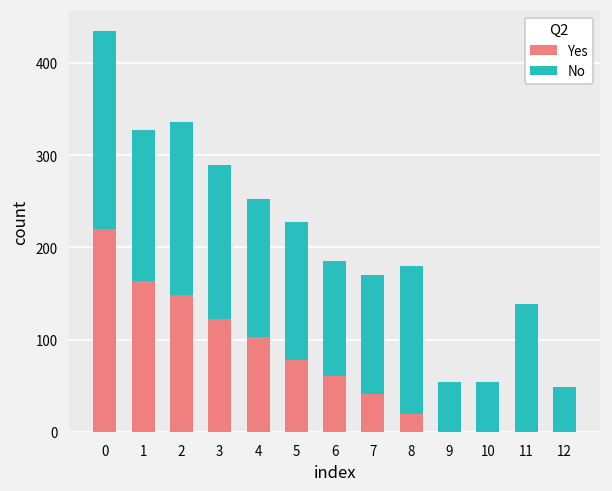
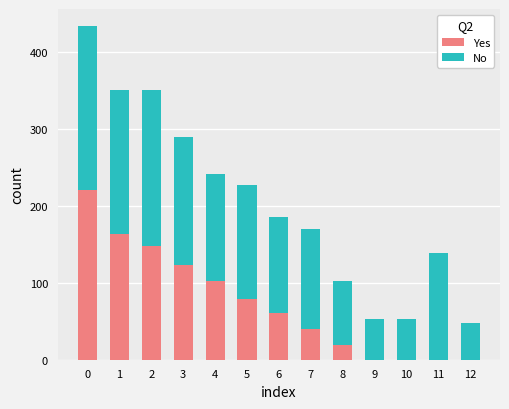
  {
    "Yes": {
      "0": 220,
      "1": 160,
      "2": 150,
      "3": 120,
      "4": 100,
      "5": 80,
      "6": 60,
      "7": 40,
      "8": 20,
      "9": 0,
      "10": 0,
      "11": 0,
      "12": 0
    },
    "No": {
      "0": 210,
-     "1": 160,
-     "2": 190,
+     "1": 190,
+     "2": 200,
      "3": 170,
-     "4": 150,
+     "4": 140,
      "5": 150,
      "6": 120,
      "7": 130,
-     "8": 160,
+     "8": 80,
      "9": 50,
      "10": 50,
      "11": 140,
      "12": 50
    }
  }
